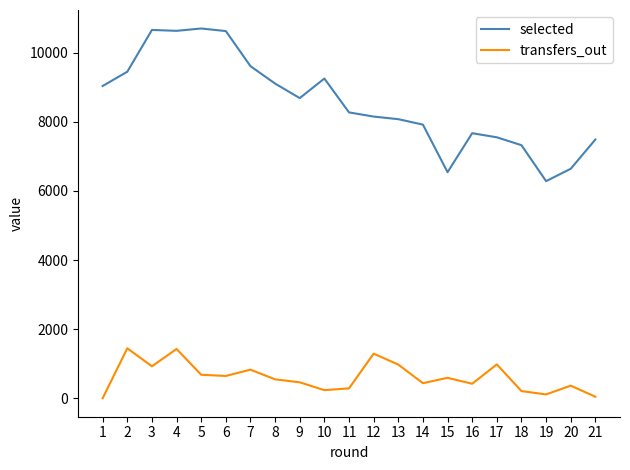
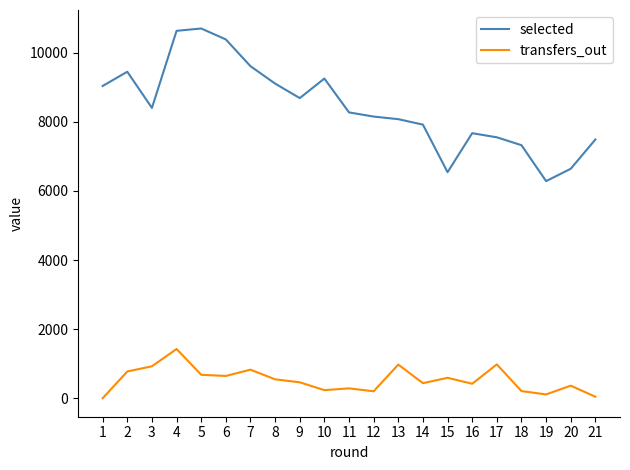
  {
    "selected": {
      "1": 9000,
      "2": 9500,
-     "3": 10700,
+     "3": 8400,
      "4": 10600,
      "5": 10700,
-     "6": 10600,
+     "6": 10400,
      "7": 9600,
      "8": 9100,
      "9": 8700,
      "10": 9300,
      "11": 8300,
      "12": 8200,
      "13": 8100,
      "14": 7900,
      "15": 6500,
      "16": 7700,
      "17": 7600,
      "18": 7300,
      "19": 6300,
      "20": 6600,
      "21": 7500
    },
    "transfers_out": {
      "1": 0,
-     "2": 1400,
+     "2": 800,
      "3": 900,
      "4": 1400,
      "5": 700,
      "6": 600,
      "7": 800,
      "8": 500,
      "9": 500,
      "10": 200,
      "11": 300,
-     "12": 1300,
+     "12": 200,
      "13": 1000,
      "14": 400,
      "15": 600,
      "16": 400,
      "17": 1000,
      "18": 200,
      "19": 100,
      "20": 400,
      "21": 0
    }
  }
